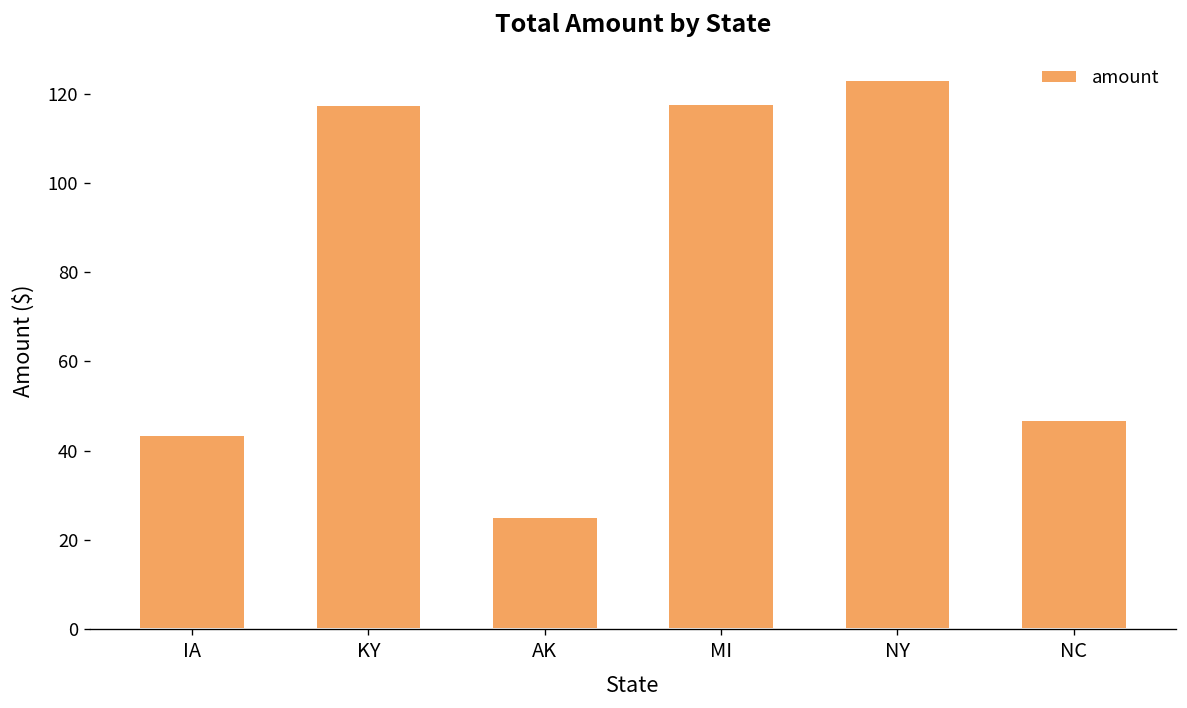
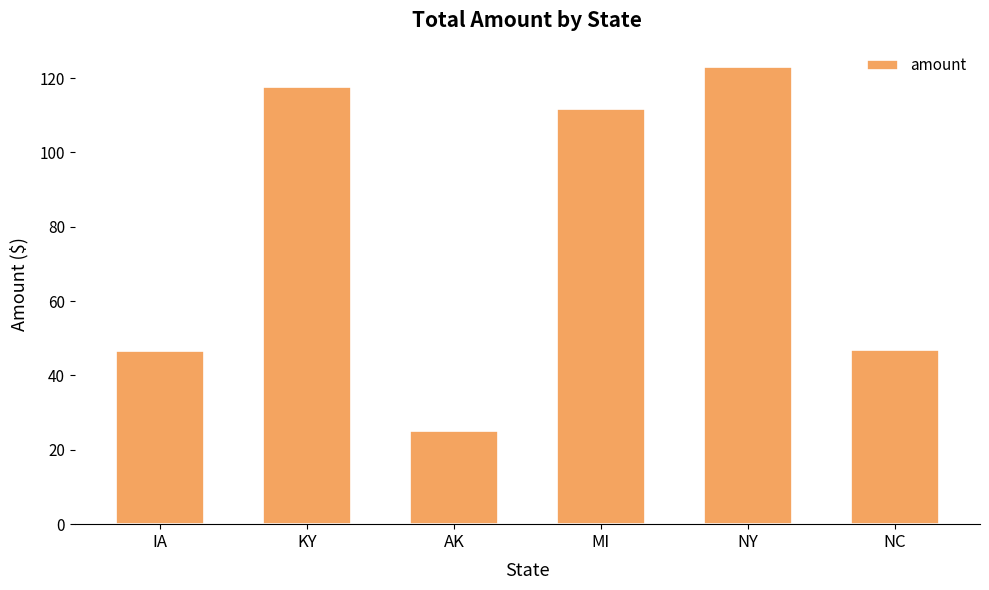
  {
-   "IA": 43,
+   "IA": 47,
    "KY": 118,
    "AK": 25,
-   "MI": 118,
+   "MI": 112,
    "NY": 123,
    "NC": 47
  }
